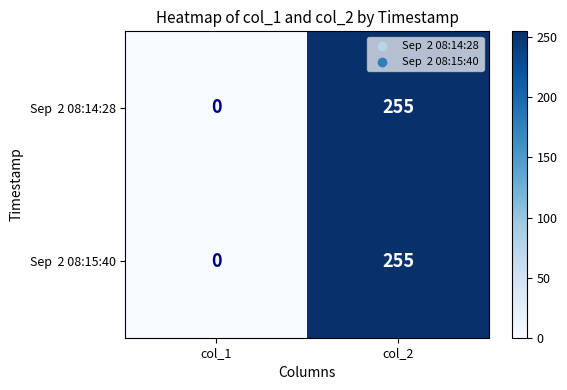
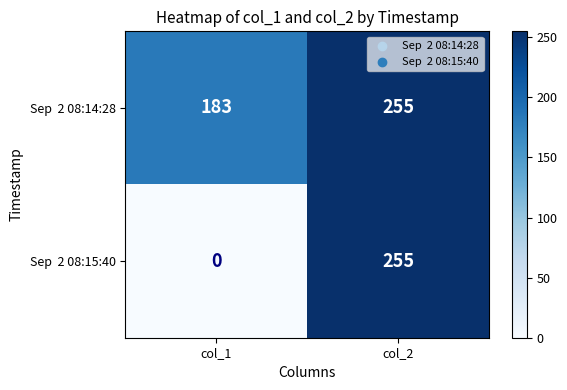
  {
    "Sep 2 08:14:28": {
-     "col_1": 0,
+     "col_1": 183,
      "col_2": 255
    },
    "Sep 2 08:15:40": {
      "col_1": 0,
      "col_2": 255
    }
  }
